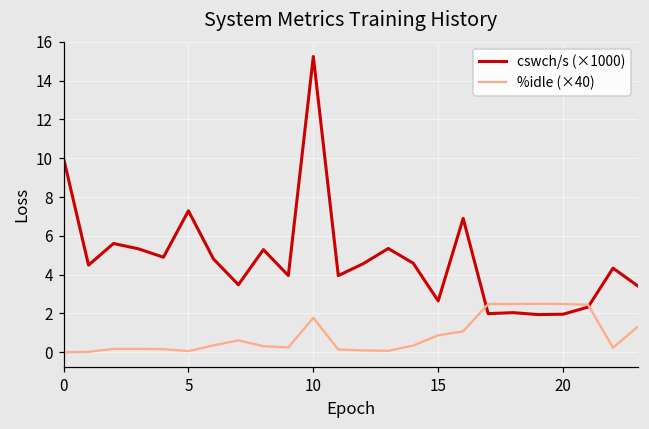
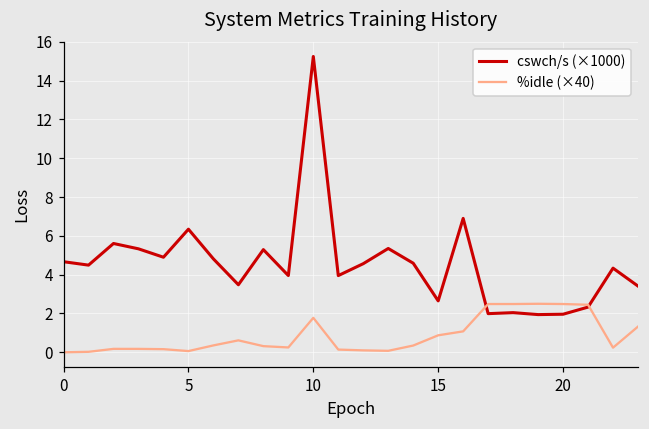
  {
    "cswch/s (×1000)": {
-     "0": 10.0,
-     "5": 7.3,
+     "0": 4.7,
+     "5": 6.3,
      "10": 15.2,
      "15": 2.6,
      "20": 2.0
    },
    "%idle (×40)": {
      "0": 0.0,
      "5": 0.1,
      "10": 1.8,
      "15": 0.9,
      "20": 2.5
    }
  }
